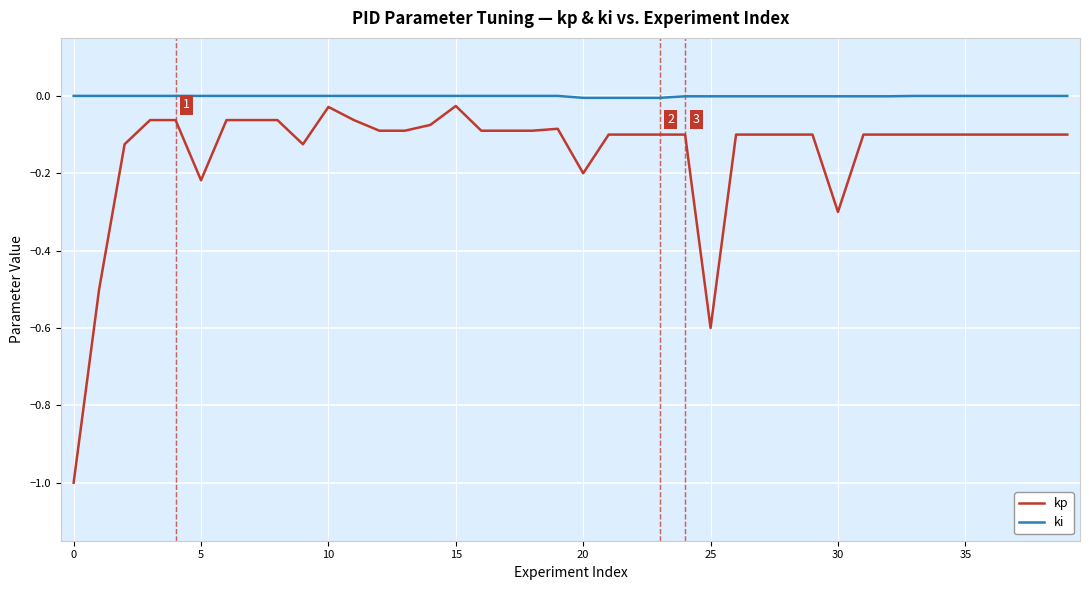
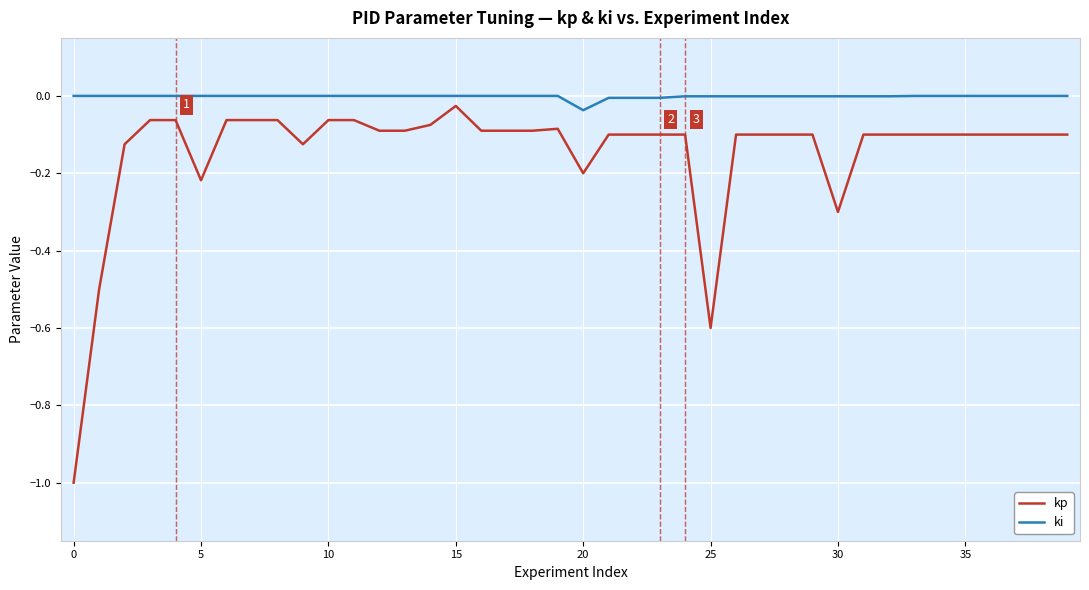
  {
    "kp": {
      "0": -1.00,
      "5": -0.22,
-     "10": -0.03,
+     "10": -0.06,
      "15": -0.03,
      "20": -0.20,
      "25": -0.60,
      "30": -0.30,
      "35": -0.10
    },
    "ki": {
      "0": 0.00,
      "5": 0.00,
      "10": 0.00,
      "15": 0.00,
-     "20": -0.01,
+     "20": -0.04,
      "25": 0.00,
      "30": 0.00,
      "35": 0.00
    }
  }
